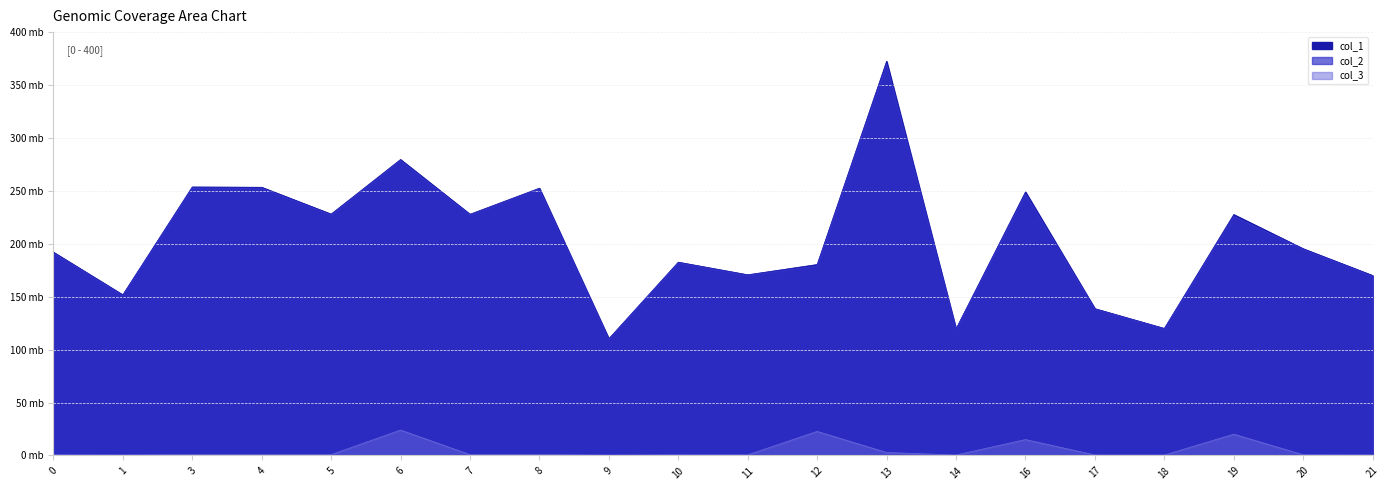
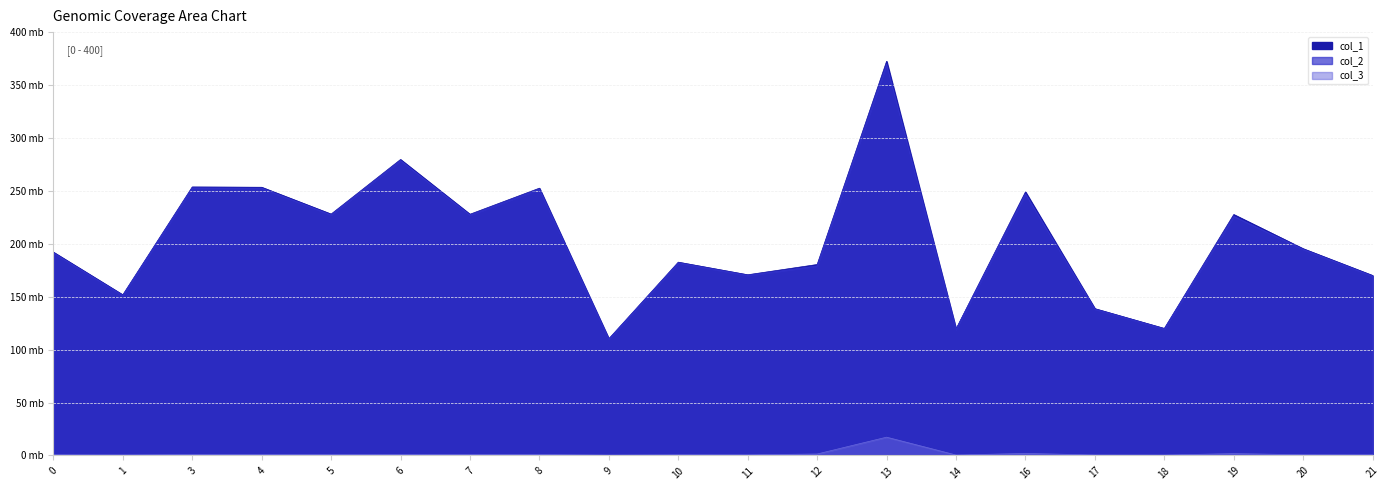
  {
    "col_3": {
      "0": "1 mb",
      "1": "1 mb",
      "3": "1 mb",
      "4": "1 mb",
      "5": "1 mb",
-     "6": "24 mb",
+     "6": "1 mb",
      "7": "1 mb",
      "8": "1 mb",
      "9": "0 mb",
      "10": "1 mb",
      "11": "1 mb",
-     "12": "23 mb",
-     "13": "3 mb",
+     "12": "1 mb",
+     "13": "17 mb",
      "14": "0 mb",
-     "16": "15 mb",
+     "16": "2 mb",
      "17": "0 mb",
      "18": "0 mb",
-     "19": "20 mb",
+     "19": "2 mb",
      "20": "1 mb",
      "21": "1 mb"
    }
  }
